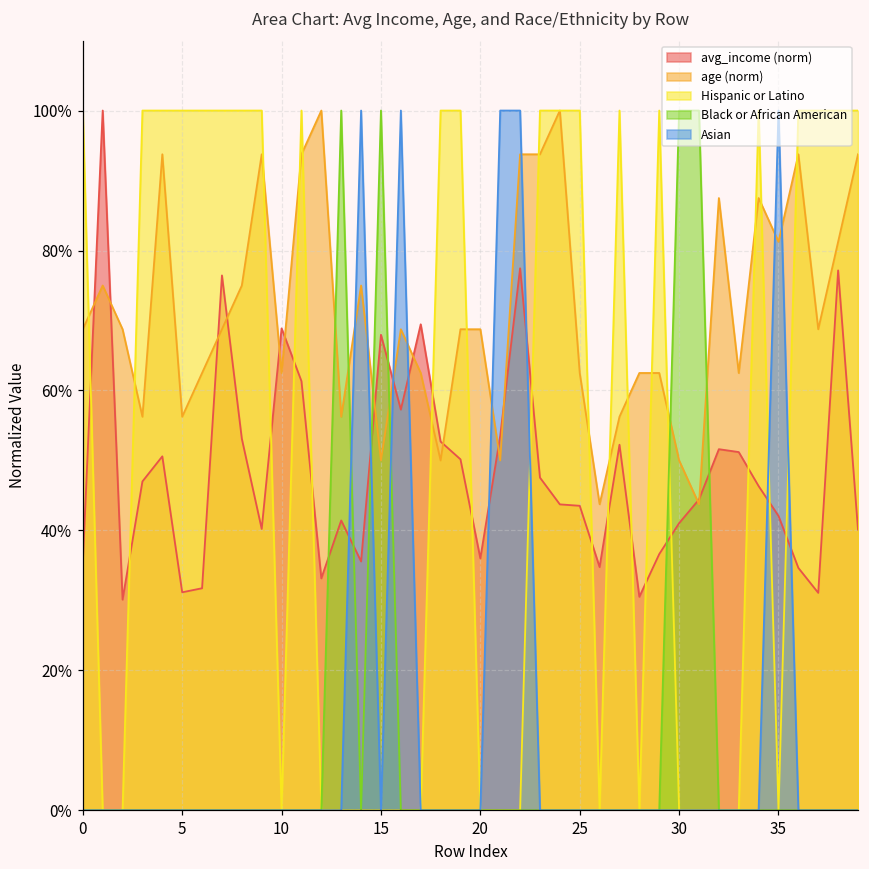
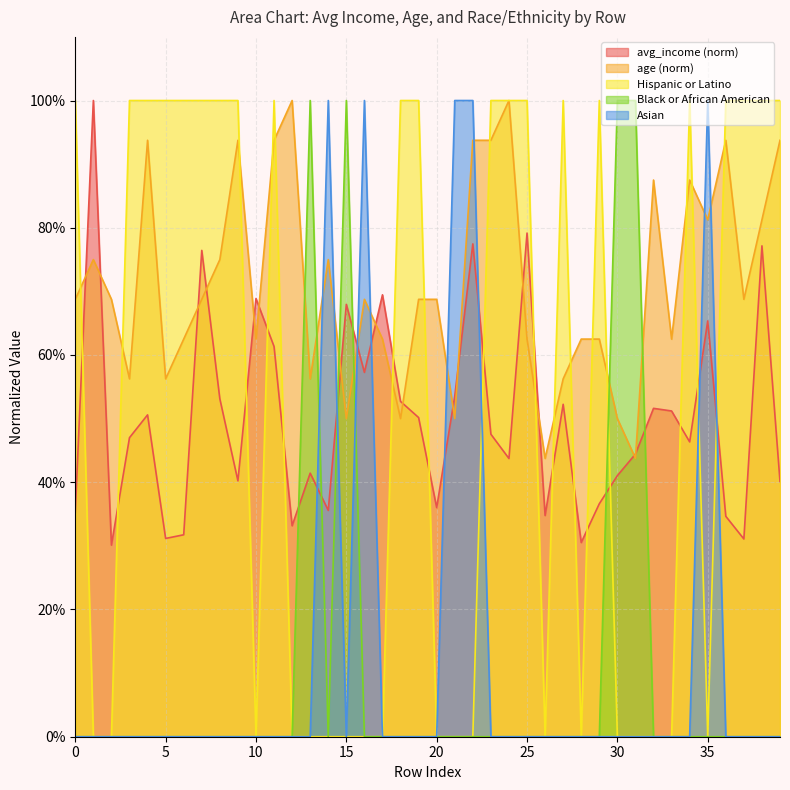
  {
    "avg_income (norm)": {
      "0": "35%",
      "5": "31%",
      "10": "69%",
      "15": "68%",
      "20": "36%",
-     "25": "44%",
+     "25": "79%",
      "30": "41%",
-     "35": "42%"
+     "35": "65%"
    },
    "Black or African American": {
      "15": "100%"
    }
  }
